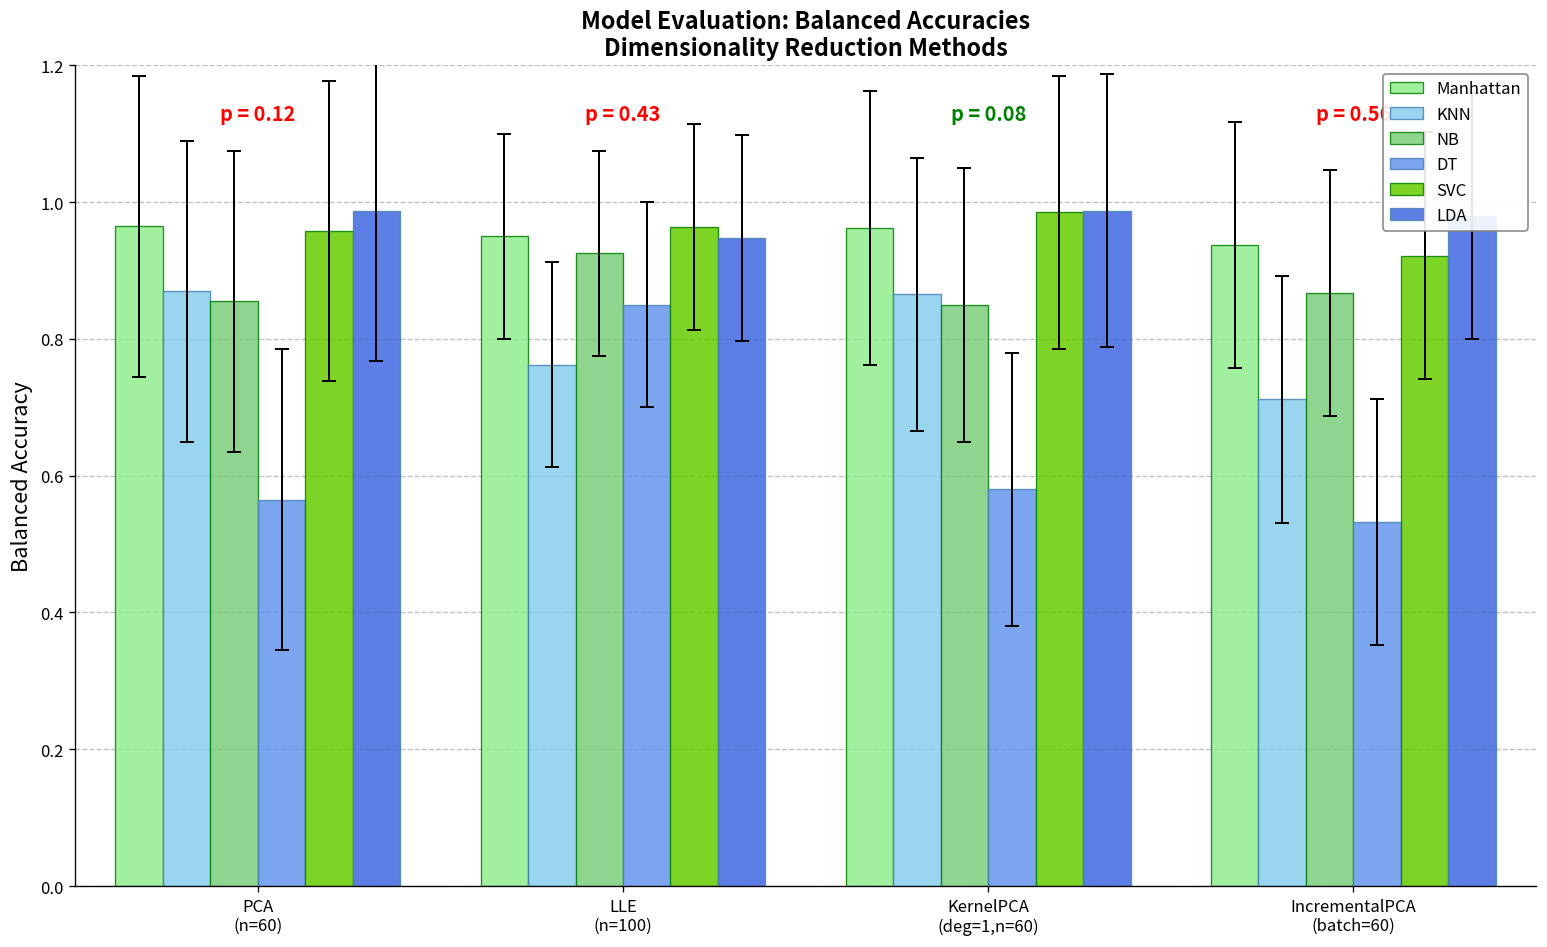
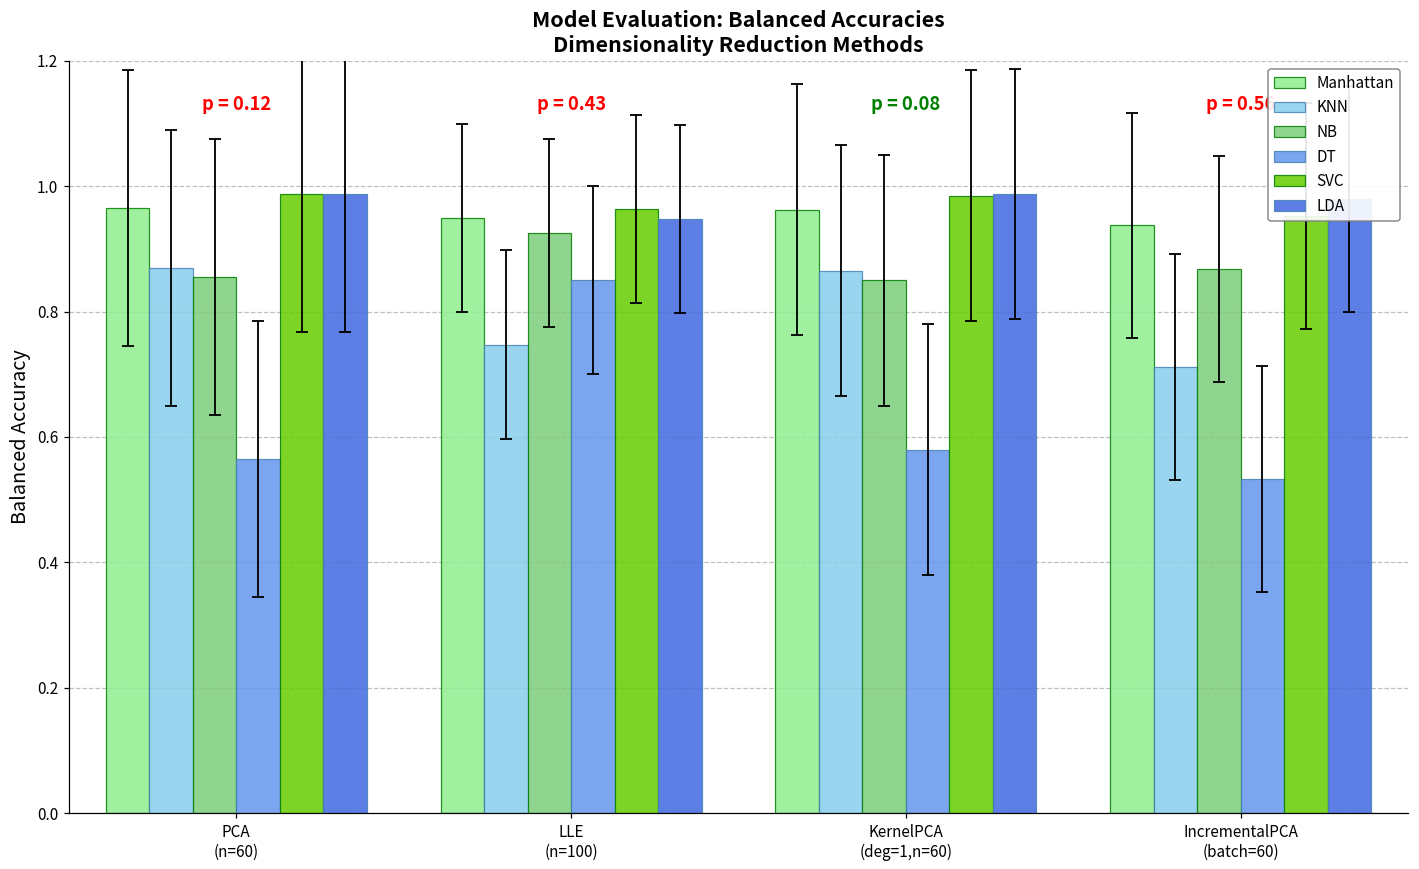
  {
    "KNN": {
      "PCA (n=60)": 0.87,
-     "LLE (n=100)": 0.76,
+     "LLE (n=100)": 0.75,
      "KernelPCA (deg=1,n=60)": 0.87,
      "IncrementalPCA (batch=60)": 0.71
    },
    "SVC": {
-     "PCA (n=60)": 0.96,
+     "PCA (n=60)": 0.99,
      "LLE (n=100)": 0.96,
      "KernelPCA (deg=1,n=60)": 0.99,
-     "IncrementalPCA (batch=60)": 0.92
+     "IncrementalPCA (batch=60)": 0.95
    }
  }
